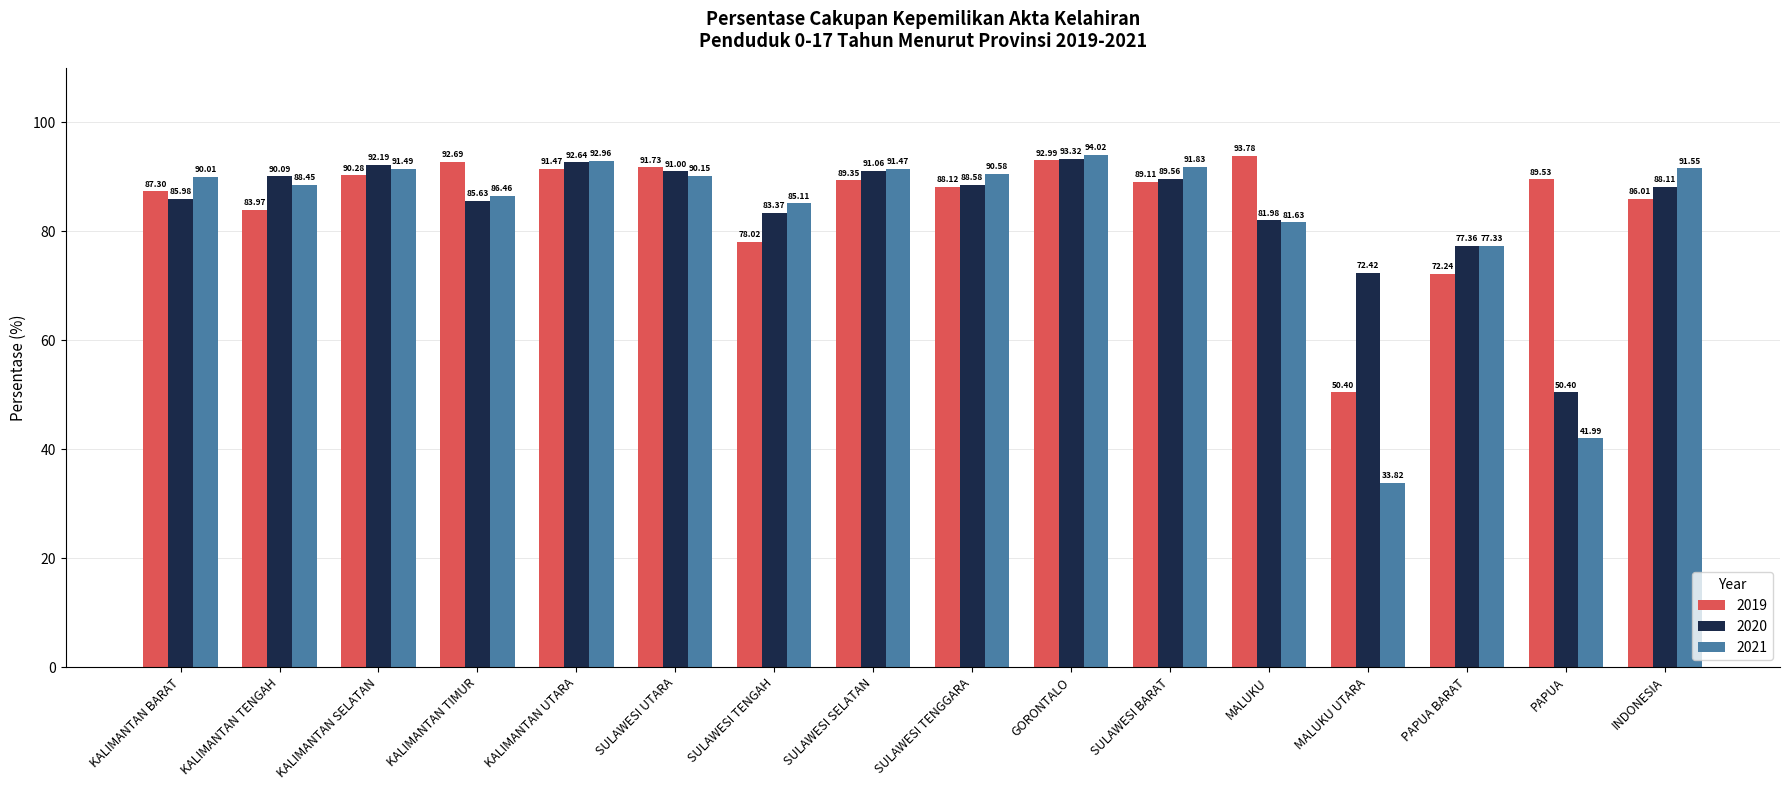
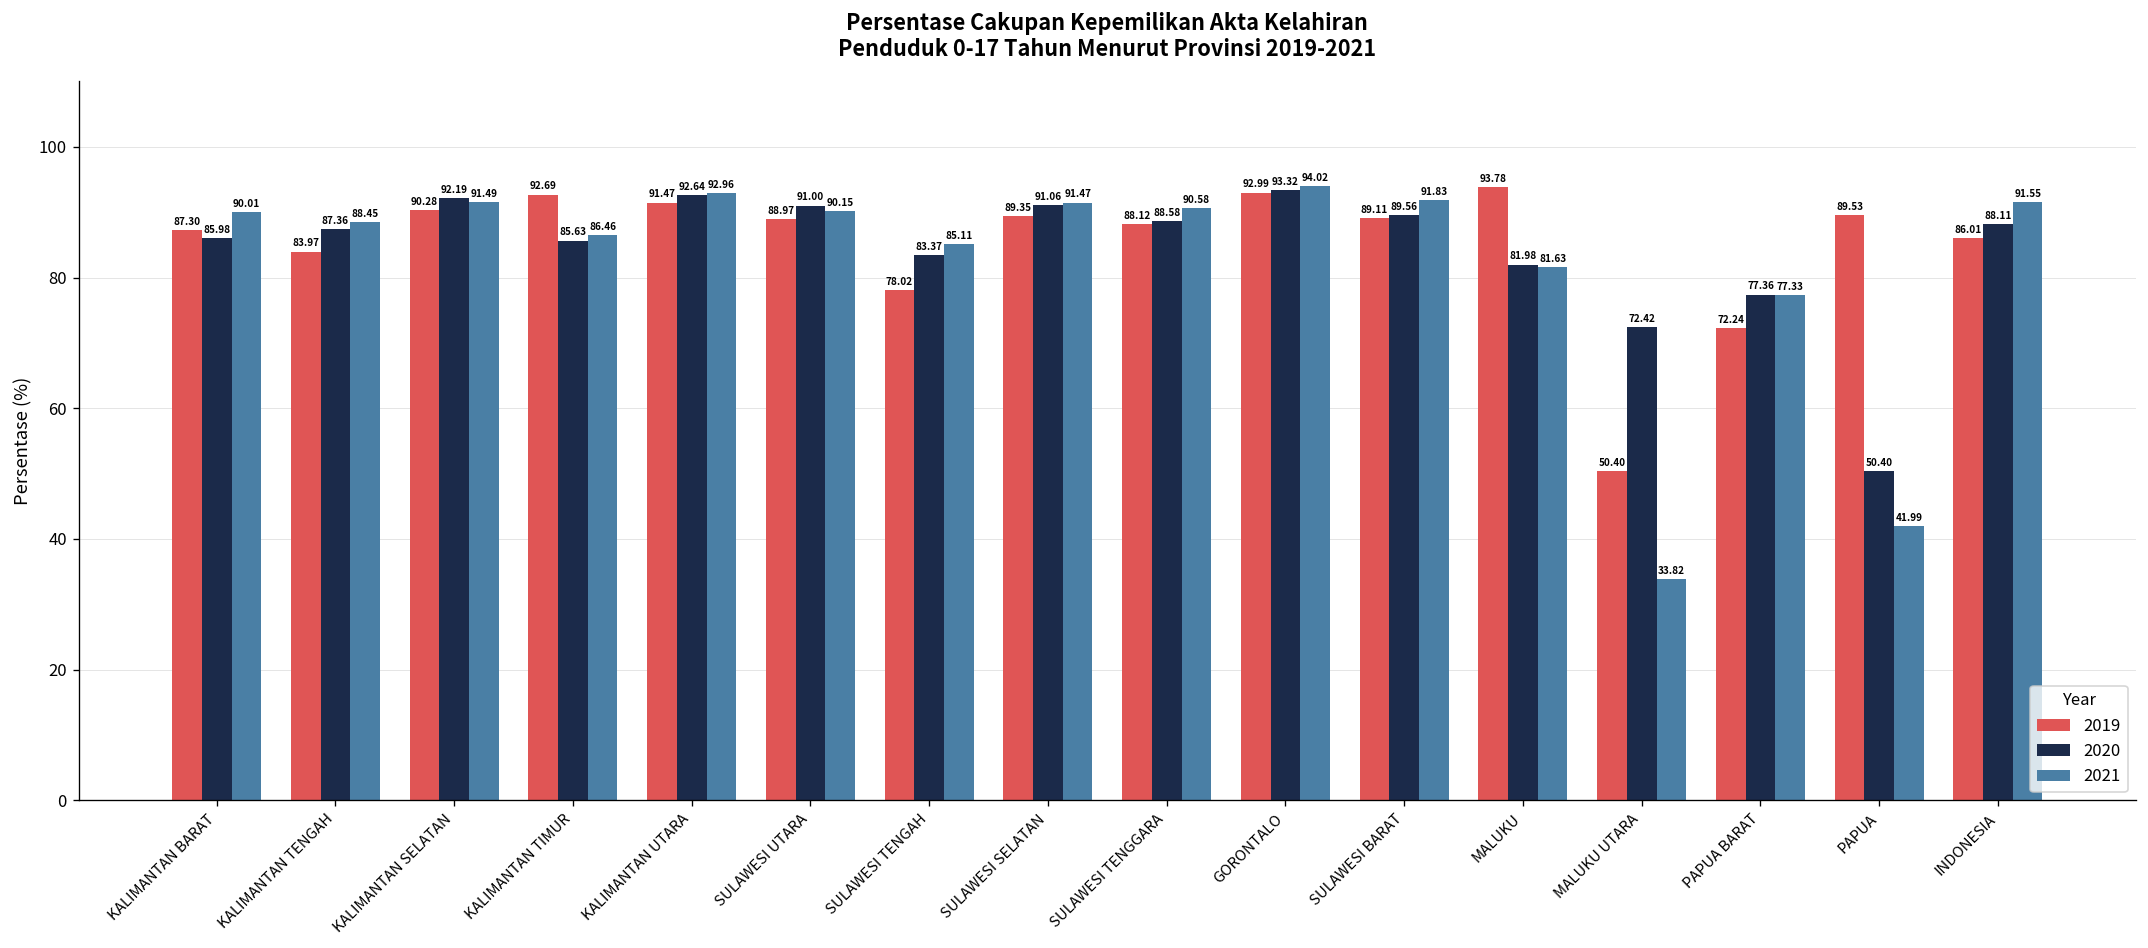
  {
    "2019": {
      "KALIMANTAN BARAT": 87.30,
      "KALIMANTAN TENGAH": 83.97,
      "KALIMANTAN SELATAN": 90.28,
      "KALIMANTAN TIMUR": 92.69,
      "KALIMANTAN UTARA": 91.47,
-     "SULAWESI UTARA": 91.73,
+     "SULAWESI UTARA": 88.97,
      "SULAWESI TENGAH": 78.02,
      "SULAWESI SELATAN": 89.35,
      "SULAWESI TENGGARA": 88.12,
      "GORONTALO": 92.99,
      "SULAWESI BARAT": 89.11,
      "MALUKU": 93.78,
      "MALUKU UTARA": 50.40,
      "PAPUA BARAT": 72.24,
      "PAPUA": 89.53,
      "INDONESIA": 86.01
    },
    "2020": {
      "KALIMANTAN BARAT": 85.98,
-     "KALIMANTAN TENGAH": 90.09,
+     "KALIMANTAN TENGAH": 87.36,
      "KALIMANTAN SELATAN": 92.19,
      "KALIMANTAN TIMUR": 85.63,
      "KALIMANTAN UTARA": 92.64,
      "SULAWESI UTARA": 91.00,
      "SULAWESI TENGAH": 83.37,
      "SULAWESI SELATAN": 91.06,
      "SULAWESI TENGGARA": 88.58,
      "GORONTALO": 93.32,
      "SULAWESI BARAT": 89.56,
      "MALUKU": 81.98,
      "MALUKU UTARA": 72.42,
      "PAPUA BARAT": 77.36,
      "PAPUA": 50.40,
      "INDONESIA": 88.11
    },
    "2021": {
      "KALIMANTAN BARAT": 90.01,
      "KALIMANTAN TENGAH": 88.45,
      "KALIMANTAN SELATAN": 91.49,
      "KALIMANTAN TIMUR": 86.46,
      "KALIMANTAN UTARA": 92.96,
      "SULAWESI UTARA": 90.15,
      "SULAWESI TENGAH": 85.11,
      "SULAWESI SELATAN": 91.47,
      "SULAWESI TENGGARA": 90.58,
      "GORONTALO": 94.02,
      "SULAWESI BARAT": 91.83,
      "MALUKU": 81.63,
      "MALUKU UTARA": 33.82,
      "PAPUA BARAT": 77.33,
      "PAPUA": 41.99,
      "INDONESIA": 91.55
    }
  }
